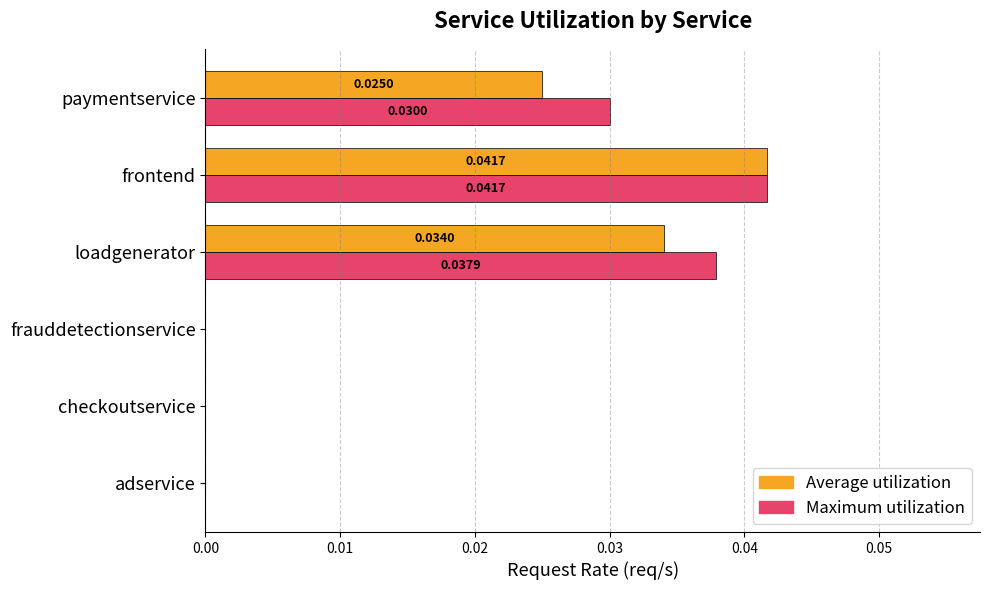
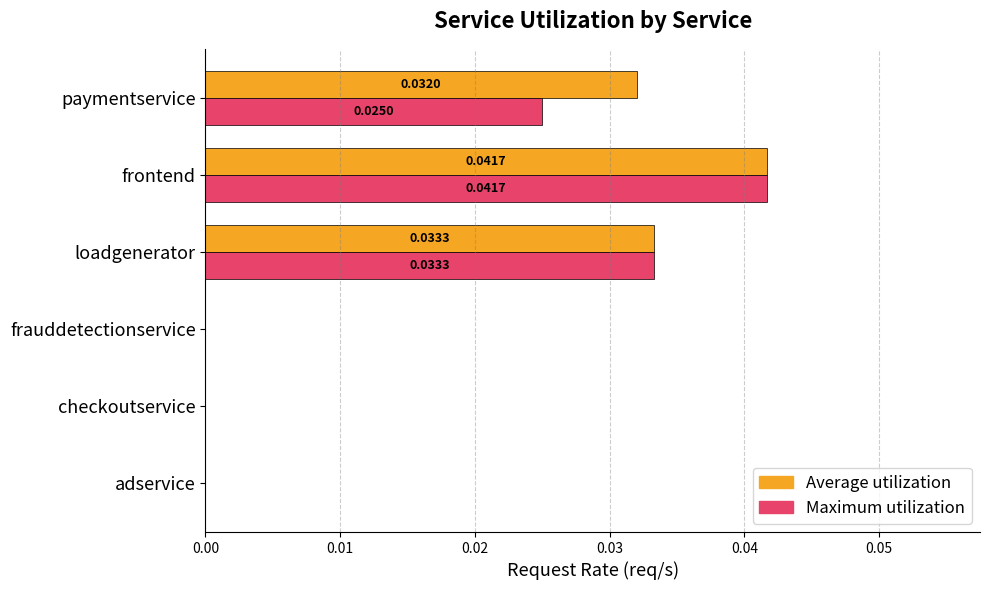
  {
    "Average utilization": {
-     "paymentservice": 0.0250,
+     "paymentservice": 0.0320,
      "frontend": 0.0417,
-     "loadgenerator": 0.0340
+     "loadgenerator": 0.0333
    },
    "Maximum utilization": {
-     "paymentservice": 0.0300,
+     "paymentservice": 0.0250,
      "frontend": 0.0417,
-     "loadgenerator": 0.0379
+     "loadgenerator": 0.0333
    }
  }
